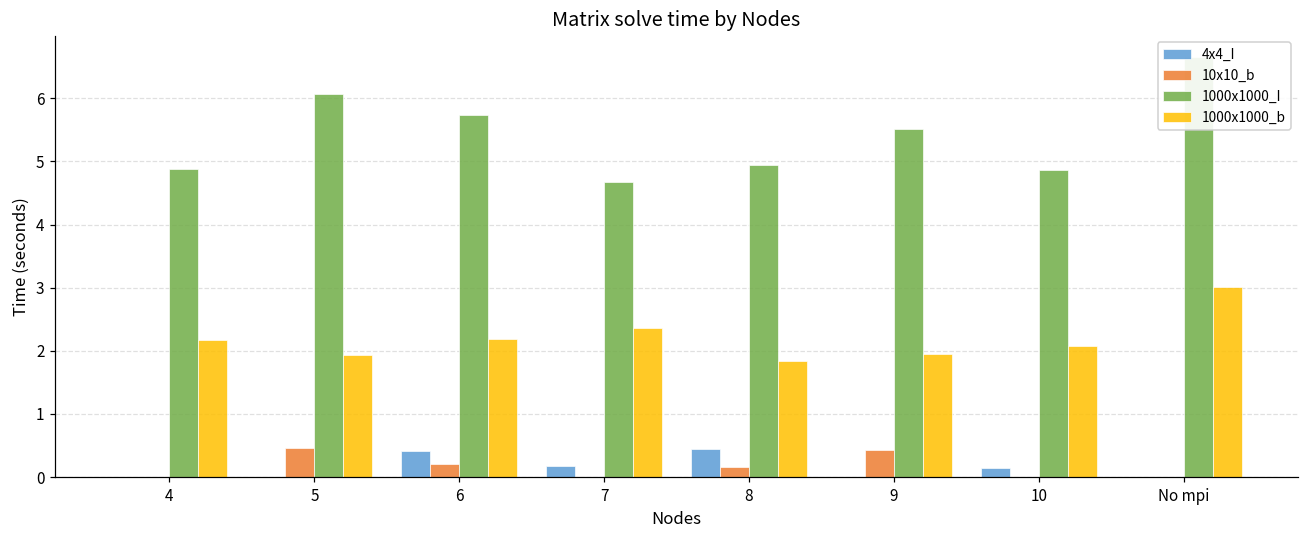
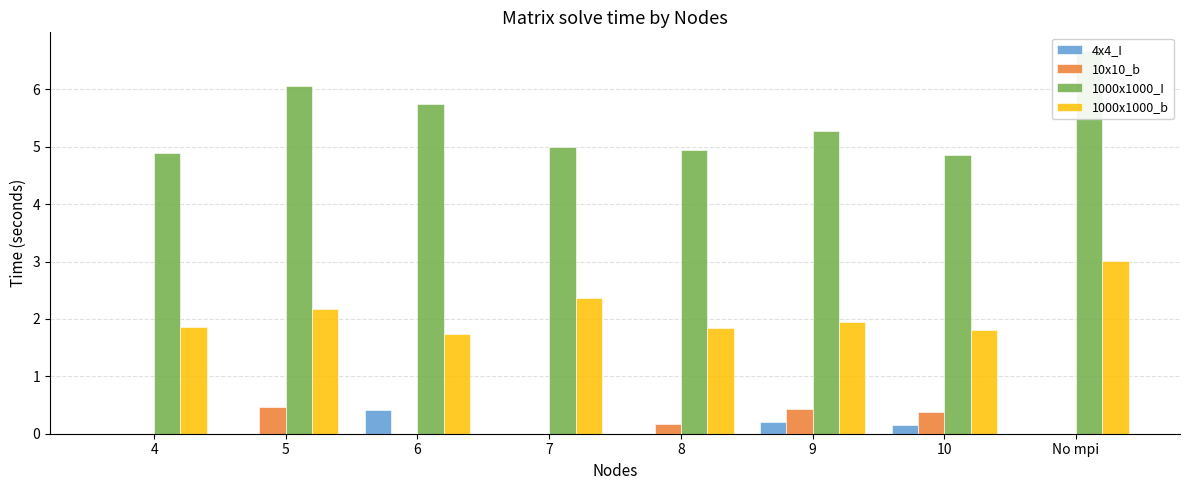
  {
    "4x4_I": {
      "6": 0.4,
-     "7": 0.2,
-     "8": 0.4,
-     "9": 0.0,
+     "7": 0.0,
+     "8": 0.0,
+     "9": 0.2,
      "10": 0.2
    },
    "10x10_b": {
      "5": 0.5,
-     "6": 0.2,
+     "6": 0.0,
      "8": 0.2,
      "9": 0.4,
-     "10": 0.0
+     "10": 0.4
    },
    "1000x1000_I": {
      "4": 4.9,
      "5": 6.1,
      "6": 5.7,
-     "7": 4.7,
+     "7": 5.0,
      "8": 4.9,
-     "9": 5.5,
+     "9": 5.3,
      "10": 4.9
    },
    "1000x1000_b": {
-     "4": 2.2,
-     "5": 1.9,
-     "6": 2.2,
+     "4": 1.9,
+     "5": 2.2,
+     "6": 1.7,
      "7": 2.4,
      "8": 1.8,
      "9": 1.9,
-     "10": 2.1,
+     "10": 1.8,
      "No mpi": 3.0
    }
  }
